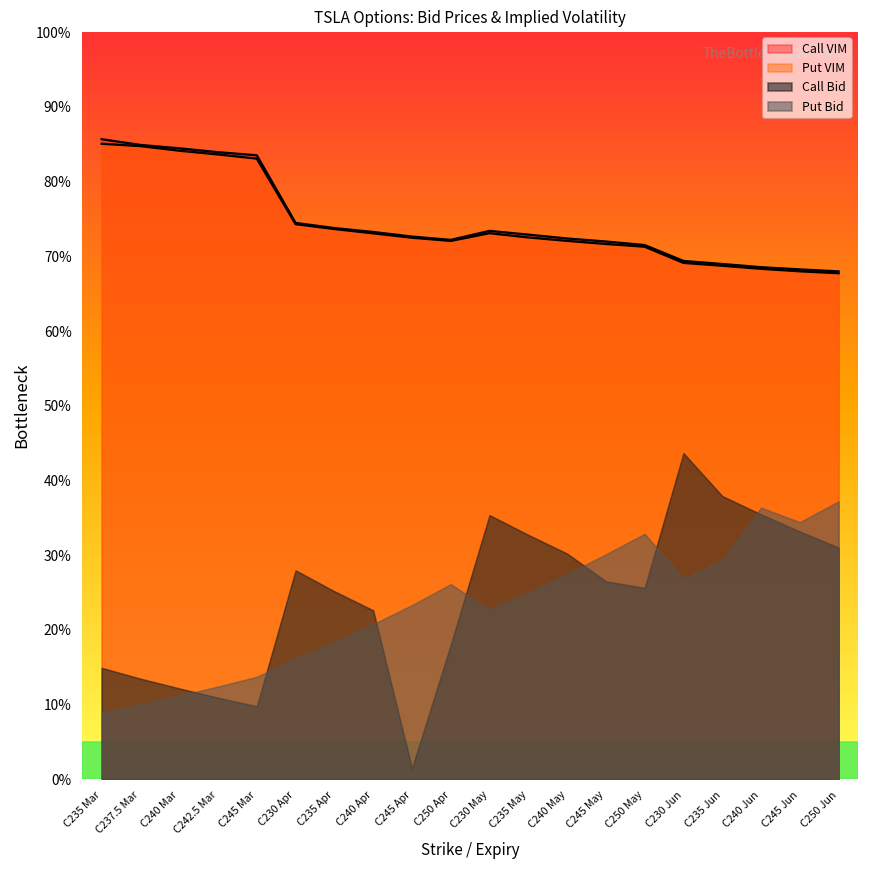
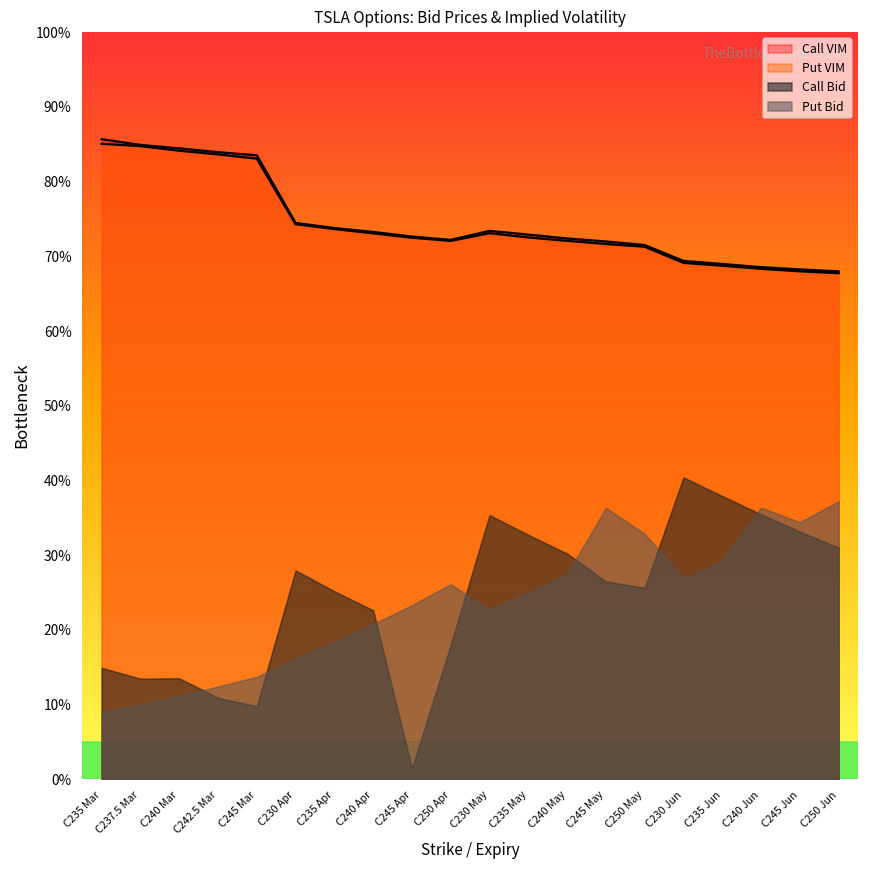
  {
    "Call Bid": {
      "C235 Mar": "15%",
      "C237.5 Mar": "13%",
-     "C240 Mar": "12%",
+     "C240 Mar": "14%",
      "C242.5 Mar": "11%",
      "C245 Mar": "10%",
      "C230 Apr": "28%",
      "C235 Apr": "25%",
      "C240 Apr": "23%",
      "C250 Apr": "18%",
      "C230 May": "35%",
      "C235 May": "33%",
      "C240 May": "30%",
      "C245 May": "26%",
      "C250 May": "26%",
-     "C230 Jun": "44%",
+     "C230 Jun": "40%",
      "C235 Jun": "38%",
      "C240 Jun": "35%",
      "C245 Jun": "33%",
      "C250 Jun": "31%"
    },
    "Put Bid": {
      "C235 Mar": "9%",
      "C237.5 Mar": "10%",
      "C240 Mar": "11%",
      "C242.5 Mar": "12%",
      "C245 Mar": "14%",
      "C230 Apr": "16%",
      "C235 Apr": "18%",
      "C240 Apr": "21%",
      "C245 Apr": "23%",
      "C250 Apr": "26%",
      "C230 May": "23%",
      "C235 May": "25%",
      "C240 May": "27%",
-     "C245 May": "30%",
+     "C245 May": "36%",
      "C250 May": "33%",
      "C230 Jun": "27%",
      "C235 Jun": "29%",
      "C240 Jun": "36%",
      "C245 Jun": "34%",
      "C250 Jun": "37%"
    }
  }
